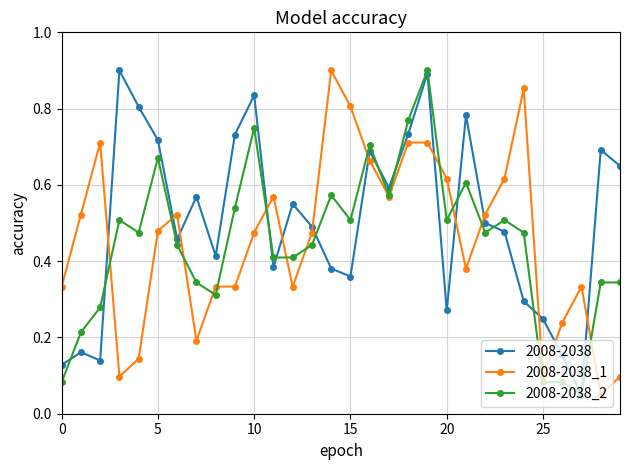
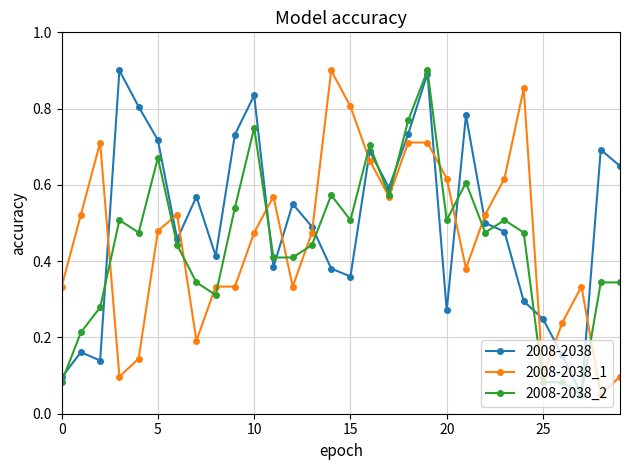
  {
    "2008-2038": {
-     "0": 0.13,
+     "0": 0.10,
      "5": 0.72,
      "10": 0.83,
      "15": 0.36,
      "20": 0.27,
      "25": 0.25
    },
    "2008-2038_1": {
      "0": 0.33,
      "5": 0.48,
      "10": 0.48,
      "15": 0.81,
      "20": 0.62
    },
    "2008-2038_2": {
      "0": 0.08,
      "5": 0.67,
      "10": 0.75,
      "15": 0.51,
      "20": 0.51
    }
  }
